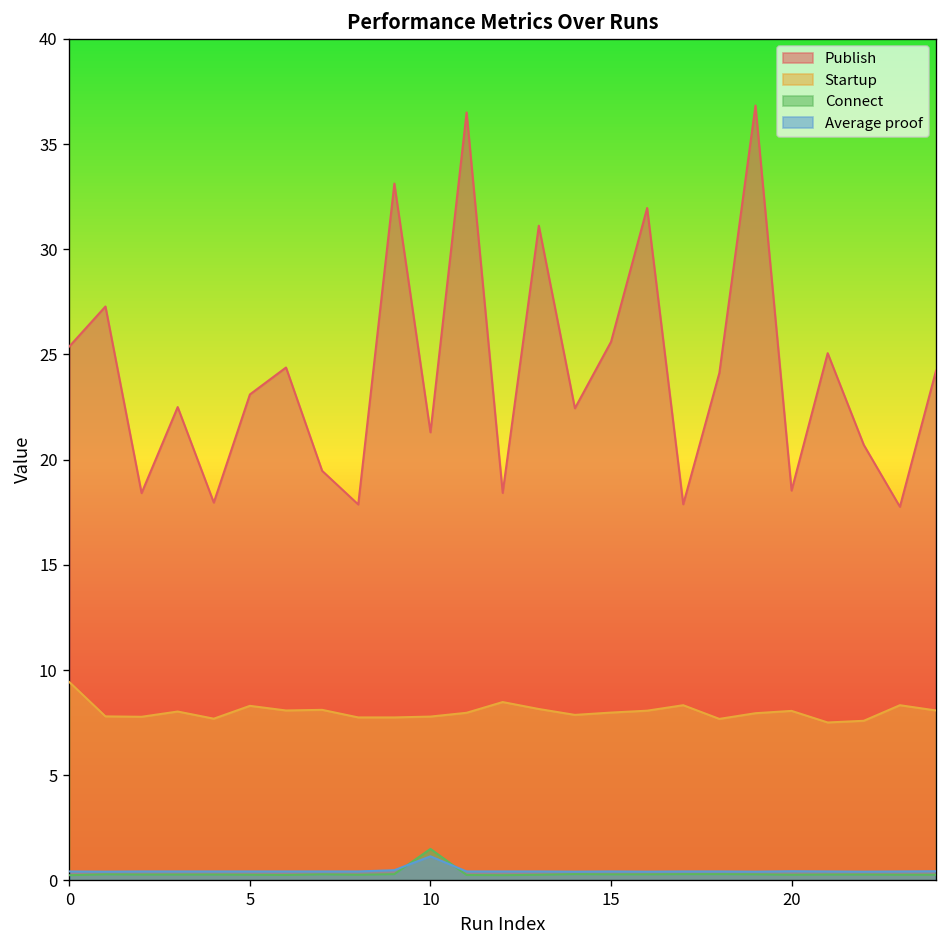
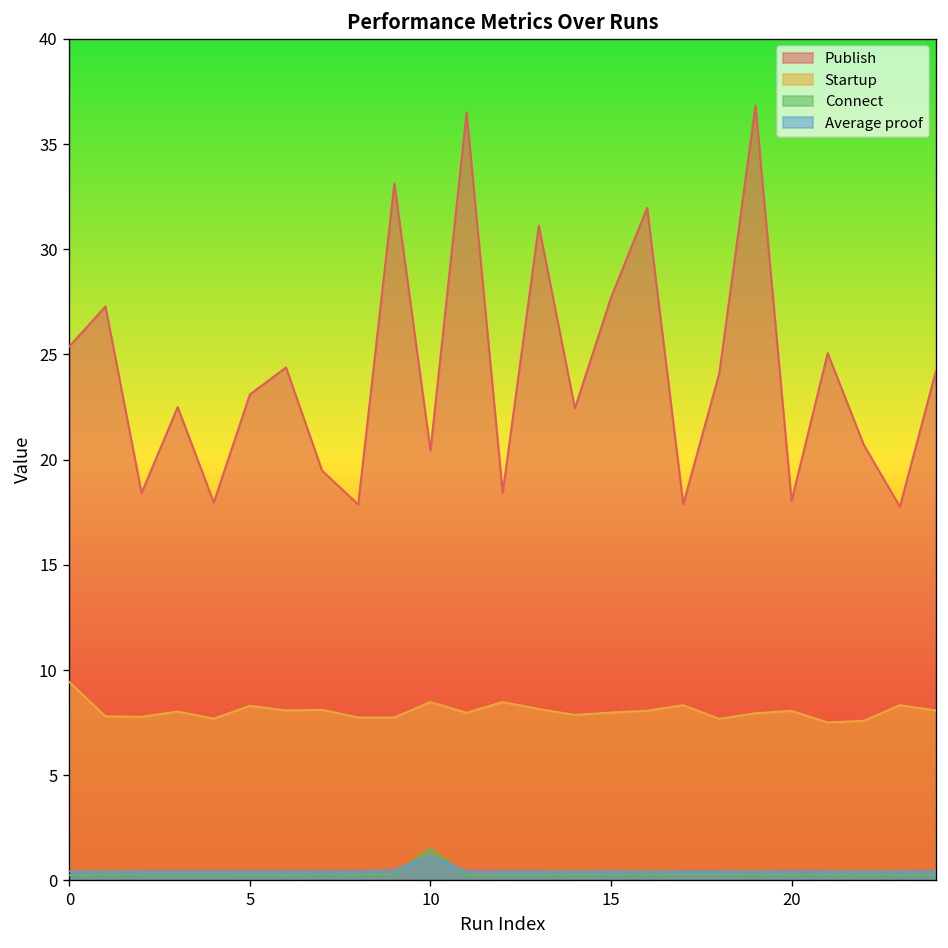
  {
    "Publish": {
      "0": 25.4,
      "5": 23.1,
-     "10": 21.3,
-     "15": 25.6,
-     "20": 18.5
+     "10": 20.4,
+     "15": 27.7,
+     "20": 18.0
    },
    "Startup": {
      "0": 9.4,
      "5": 8.3,
-     "10": 7.8,
+     "10": 8.5,
      "15": 8.0,
      "20": 8.1
    },
    "Connect": {
      "0": 0.3,
      "5": 0.3,
      "10": 1.5,
      "20": 0.3
    },
    "Average proof": {
      "0": 0.4,
      "5": 0.4,
      "10": 1.2,
      "20": 0.4
    }
  }
